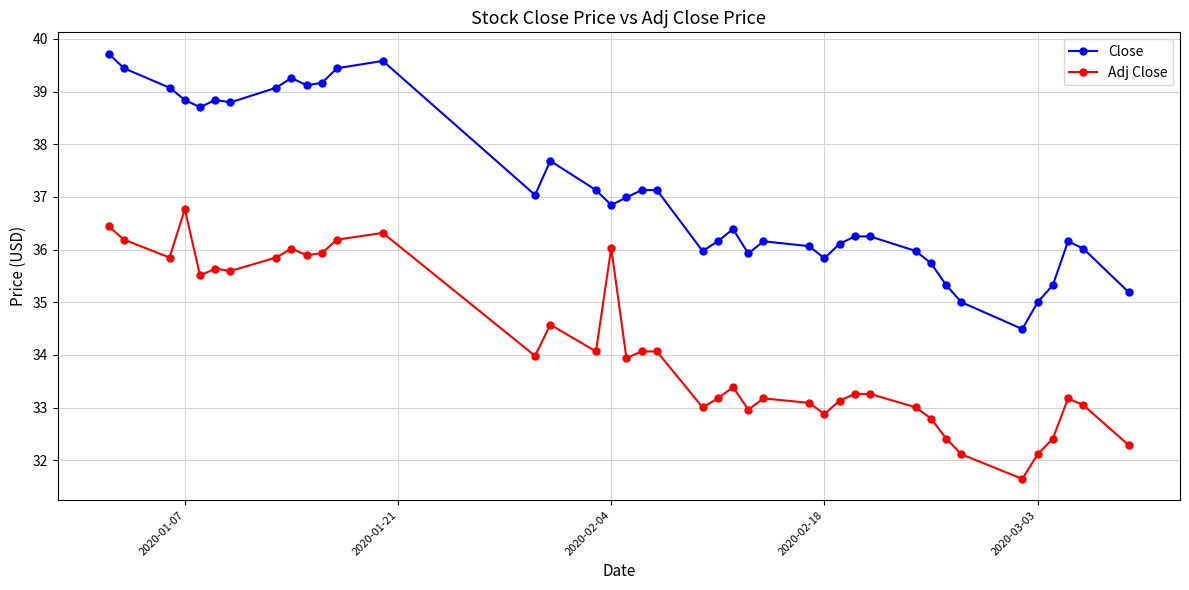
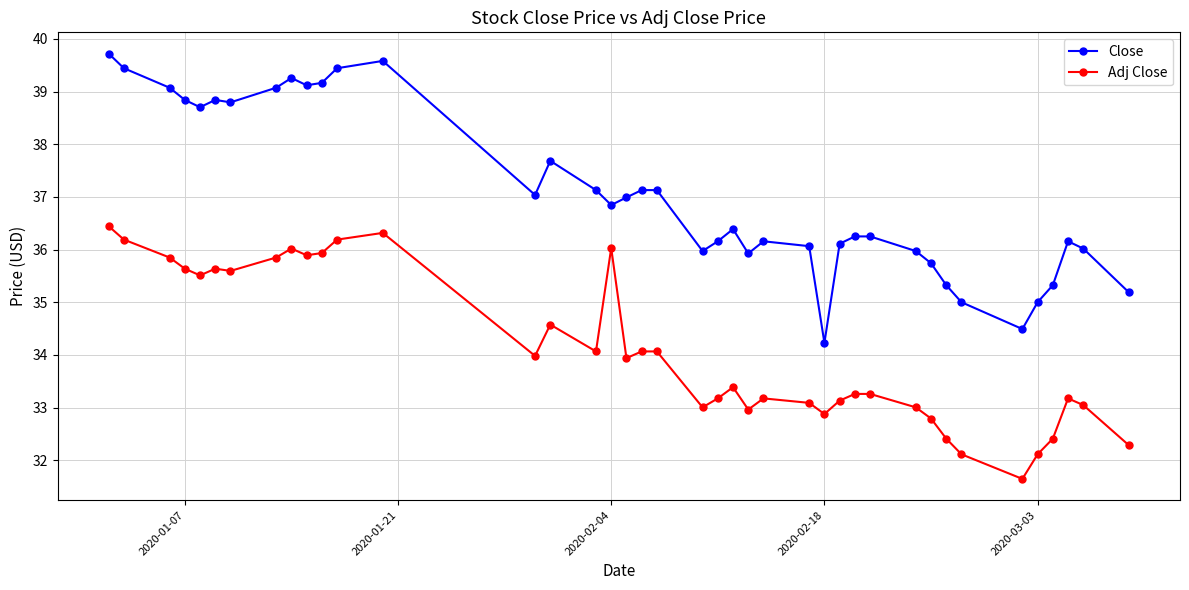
  {
    "Close": {
      "2020-01-07": 38.8,
      "2020-02-04": 36.8,
-     "2020-02-18": 35.8,
+     "2020-02-18": 34.2,
      "2020-03-03": 35.0
    },
    "Adj Close": {
-     "2020-01-07": 36.8,
+     "2020-01-07": 35.6,
      "2020-02-04": 36.0,
      "2020-02-18": 32.9,
      "2020-03-03": 32.1
    }
  }
